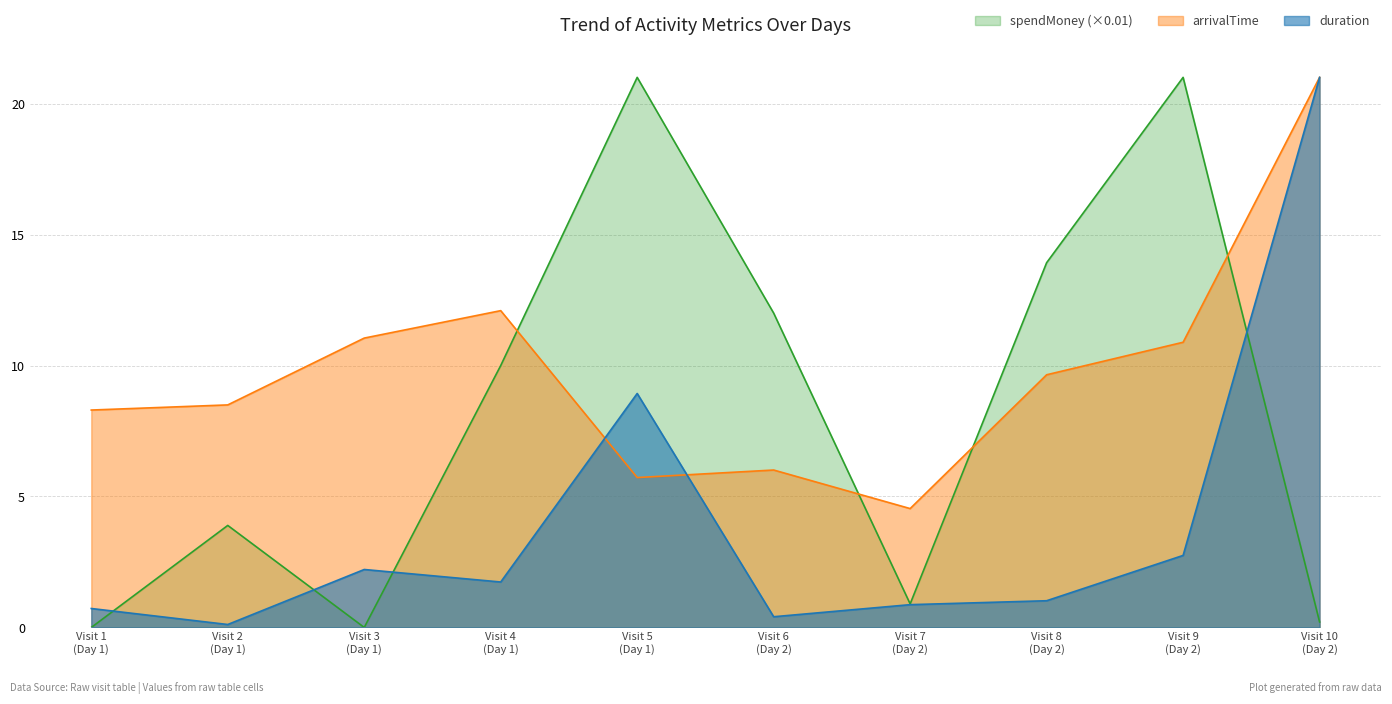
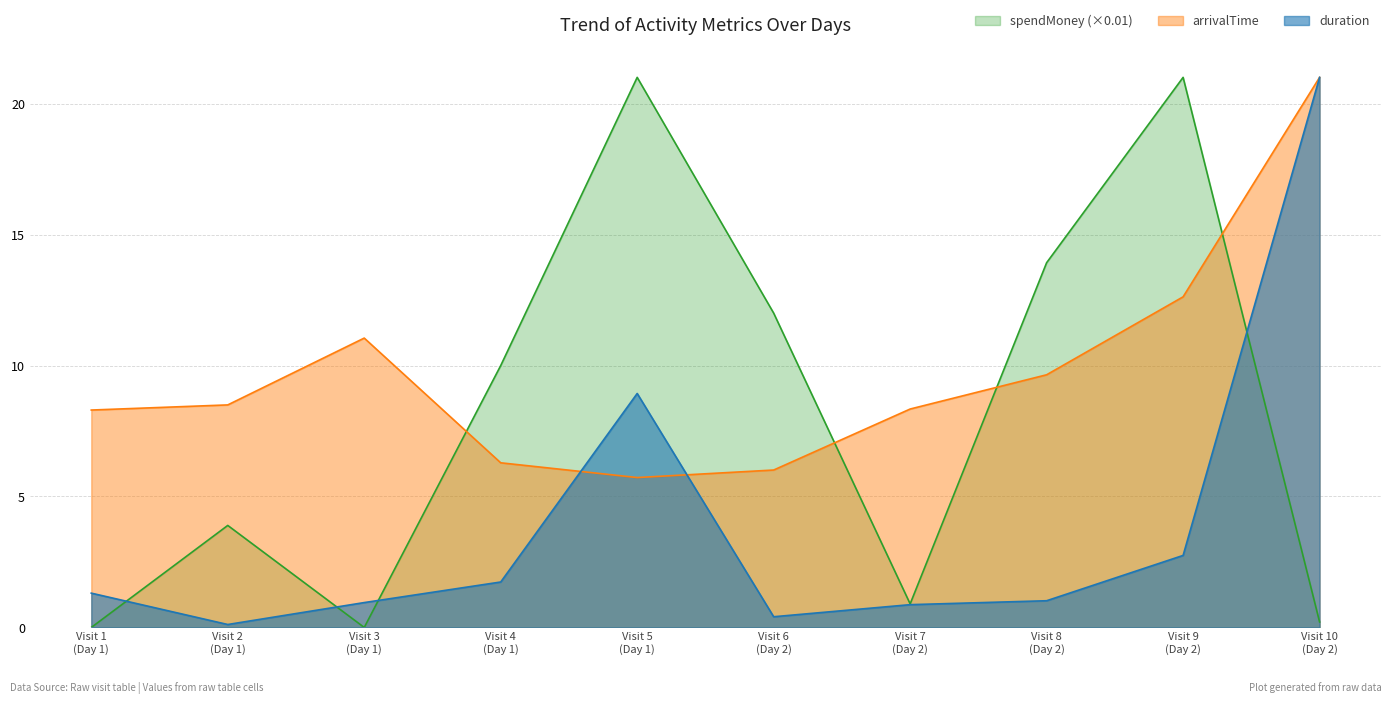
  {
    "spendMoney (×0.01)": {
      "Visit 1 (Day 1)": 0.0,
      "Visit 2 (Day 1)": 3.9,
      "Visit 3 (Day 1)": 0.0,
      "Visit 4 (Day 1)": 10.0,
      "Visit 5 (Day 1)": 21.0,
      "Visit 6 (Day 2)": 12.0,
      "Visit 8 (Day 2)": 13.9,
      "Visit 9 (Day 2)": 21.0,
      "Visit 10 (Day 2)": 0.2
    },
    "arrivalTime": {
      "Visit 1 (Day 1)": 8.3,
      "Visit 2 (Day 1)": 8.5,
      "Visit 3 (Day 1)": 11.0,
-     "Visit 4 (Day 1)": 12.1,
+     "Visit 4 (Day 1)": 6.3,
      "Visit 5 (Day 1)": 5.7,
      "Visit 6 (Day 2)": 6.0,
-     "Visit 7 (Day 2)": 4.5,
+     "Visit 7 (Day 2)": 8.3,
      "Visit 8 (Day 2)": 9.6,
-     "Visit 9 (Day 2)": 10.9
+     "Visit 9 (Day 2)": 12.6
    },
    "duration": {
-     "Visit 1 (Day 1)": 0.7,
+     "Visit 1 (Day 1)": 1.3,
      "Visit 2 (Day 1)": 0.1,
-     "Visit 3 (Day 1)": 2.2,
+     "Visit 3 (Day 1)": 1.0,
      "Visit 4 (Day 1)": 1.7,
      "Visit 5 (Day 1)": 8.9,
      "Visit 6 (Day 2)": 0.4,
      "Visit 8 (Day 2)": 1.0,
      "Visit 9 (Day 2)": 2.7
    }
  }
